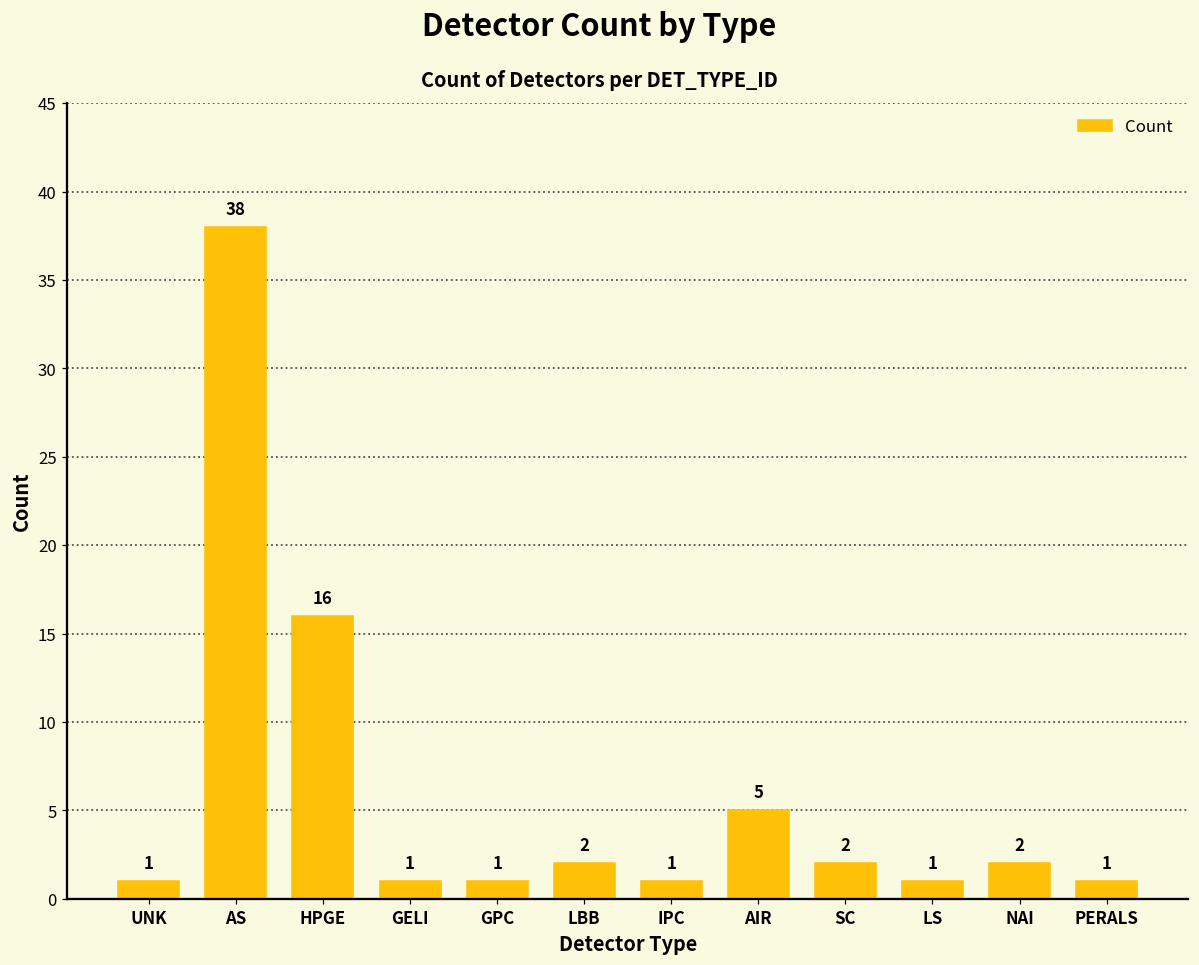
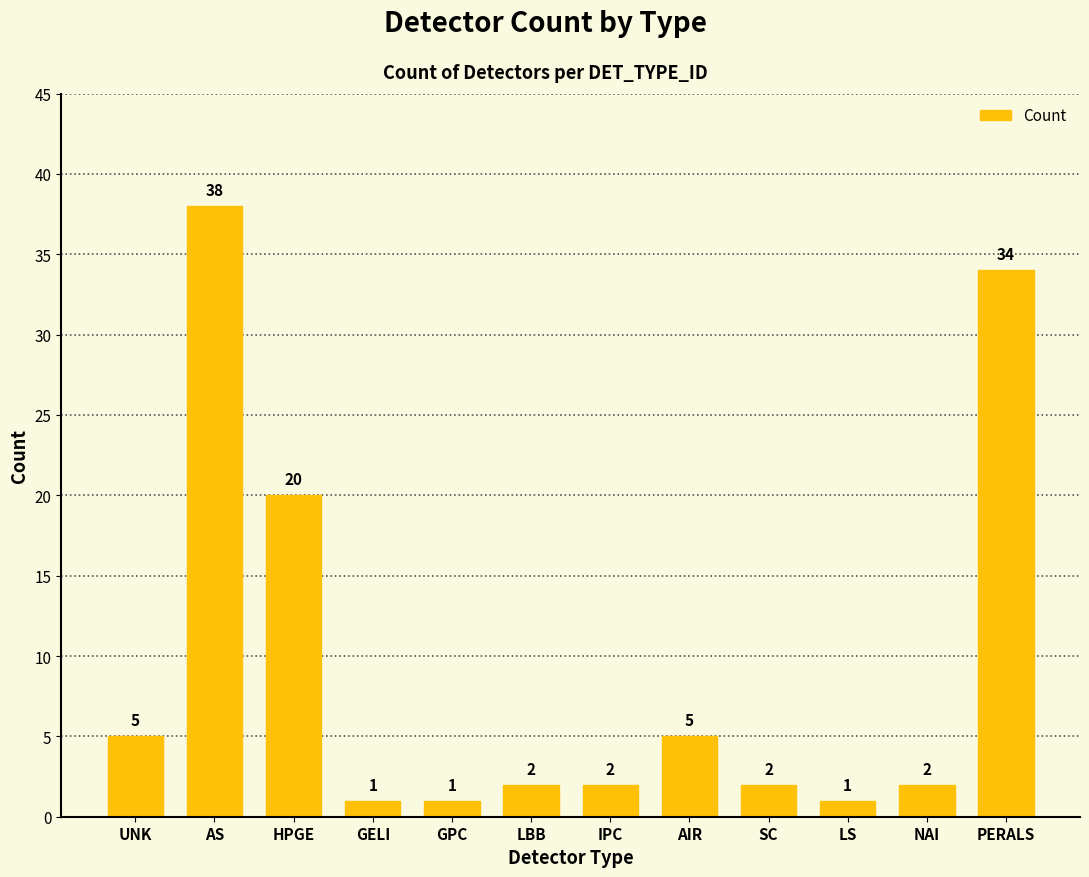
  {
-   "UNK": 1,
+   "UNK": 5,
    "AS": 38,
-   "HPGE": 16,
+   "HPGE": 20,
    "GELI": 1,
    "GPC": 1,
    "LBB": 2,
-   "IPC": 1,
+   "IPC": 2,
    "AIR": 5,
    "SC": 2,
    "LS": 1,
    "NAI": 2,
-   "PERALS": 1
+   "PERALS": 34
  }
